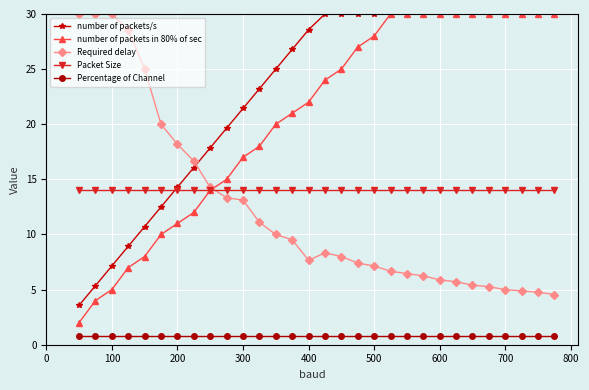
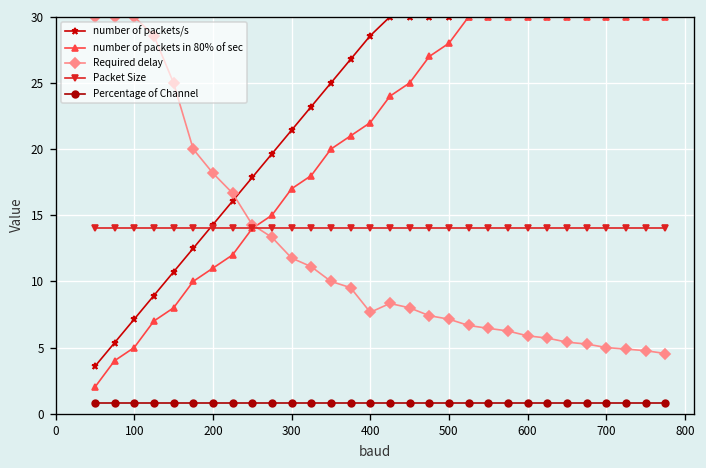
  {
    "Required delay": {
      "100": 30.0,
      "200": 18.2,
-     "300": 13.1,
+     "300": 11.8,
      "400": 7.7,
      "500": 7.1,
      "600": 5.9,
      "700": 5.0
    }
  }
